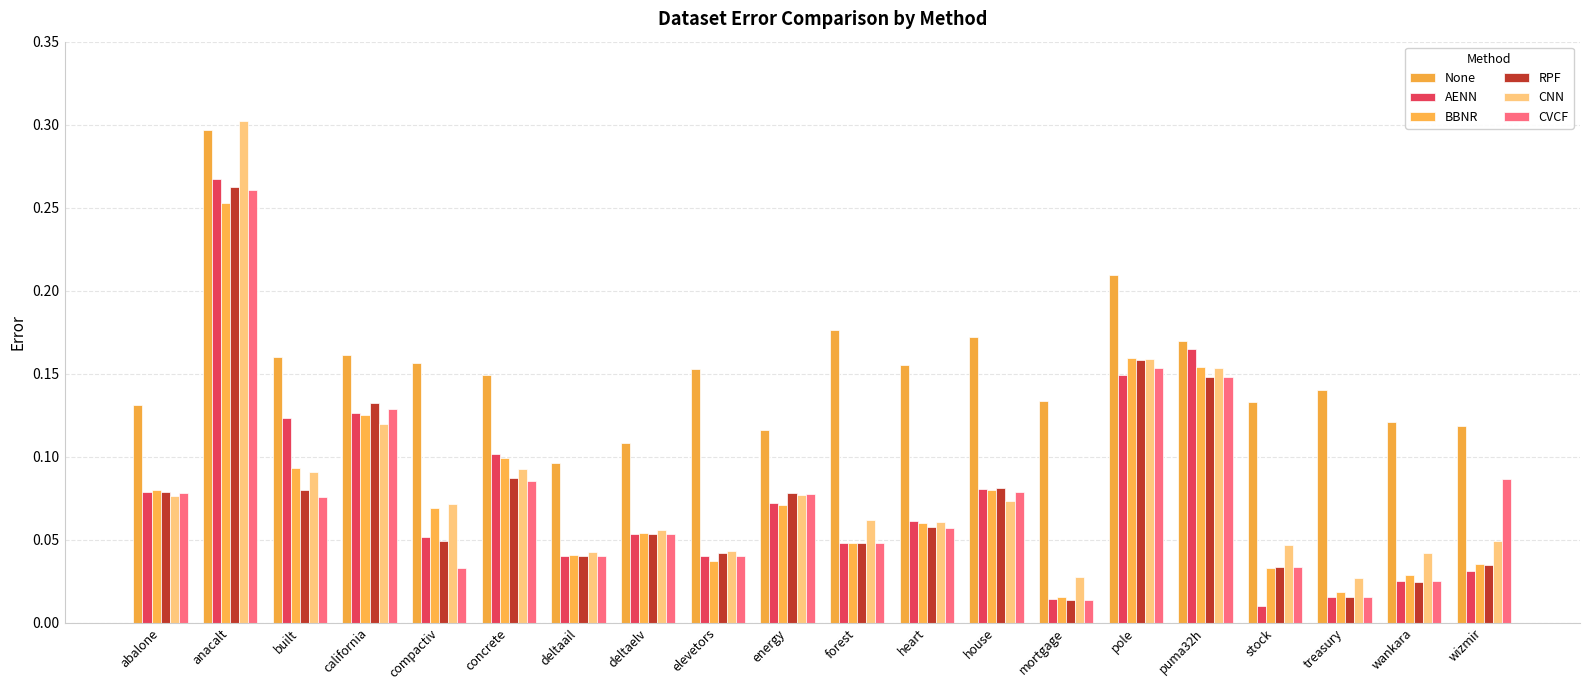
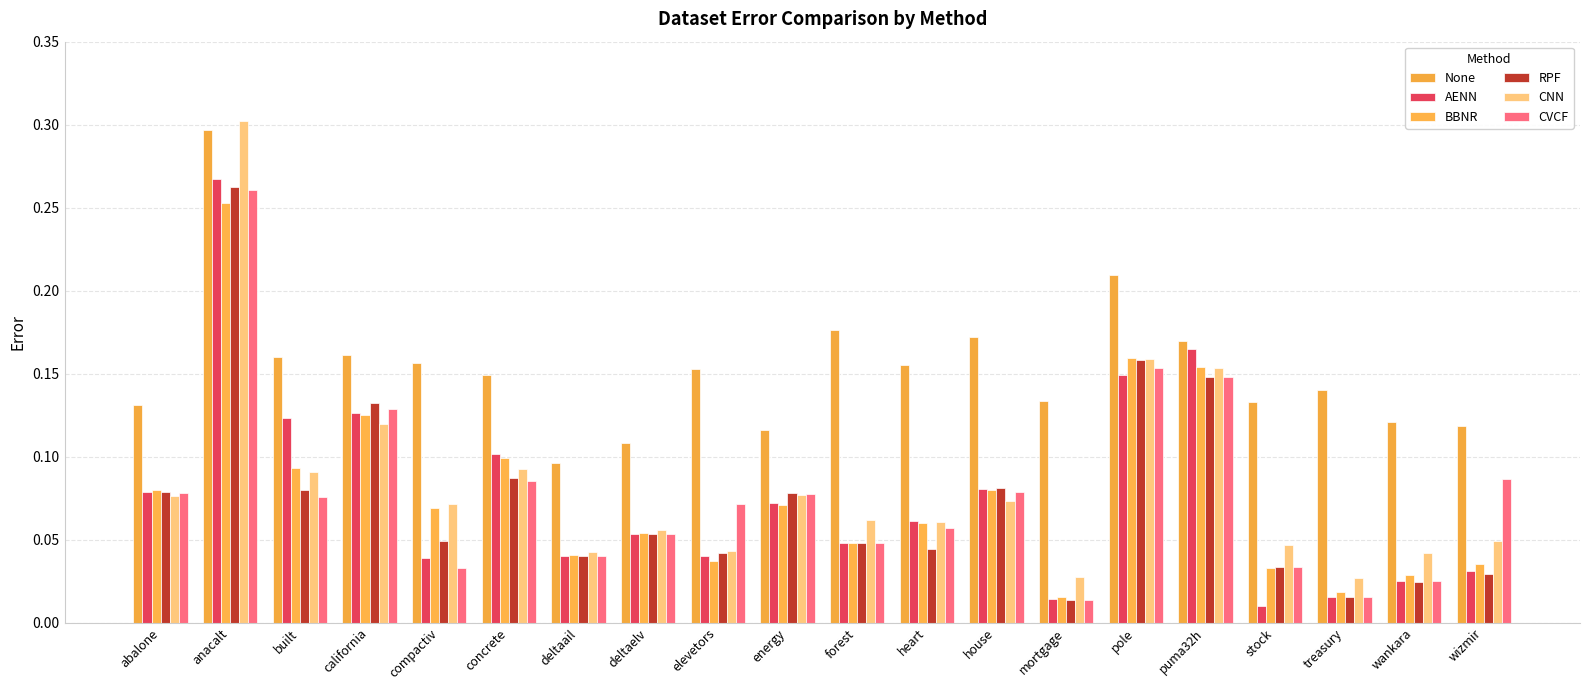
  {
    "AENN": {
      "abalone": 0.079,
      "anacalt": 0.267,
      "built": 0.123,
      "california": 0.126,
-     "compactiv": 0.052,
+     "compactiv": 0.039,
      "concrete": 0.101,
      "deltaail": 0.040,
      "deltaelv": 0.054,
      "elevetors": 0.040,
      "energy": 0.072,
      "forest": 0.048,
      "heart": 0.061,
      "house": 0.080,
      "mortgage": 0.014,
      "pole": 0.149,
      "puma32h": 0.165,
      "stock": 0.010,
      "treasury": 0.016,
      "wankara": 0.025,
      "wizmir": 0.031
    },
    "RPF": {
      "abalone": 0.079,
      "anacalt": 0.262,
      "built": 0.080,
      "california": 0.132,
      "compactiv": 0.049,
      "concrete": 0.087,
      "deltaail": 0.040,
      "deltaelv": 0.054,
      "elevetors": 0.042,
      "energy": 0.078,
      "forest": 0.048,
-     "heart": 0.058,
+     "heart": 0.044,
      "house": 0.081,
      "mortgage": 0.014,
      "pole": 0.159,
      "puma32h": 0.148,
      "stock": 0.033,
      "treasury": 0.015,
      "wankara": 0.025,
-     "wizmir": 0.035
+     "wizmir": 0.030
    },
    "CVCF": {
      "abalone": 0.078,
      "anacalt": 0.261,
      "built": 0.076,
      "california": 0.129,
      "compactiv": 0.033,
      "concrete": 0.085,
      "deltaail": 0.040,
      "deltaelv": 0.054,
-     "elevetors": 0.040,
+     "elevetors": 0.071,
      "energy": 0.078,
      "forest": 0.048,
      "heart": 0.057,
      "house": 0.079,
      "mortgage": 0.014,
      "pole": 0.154,
      "puma32h": 0.148,
      "stock": 0.033,
      "treasury": 0.016,
      "wankara": 0.025,
      "wizmir": 0.087
    }
  }
